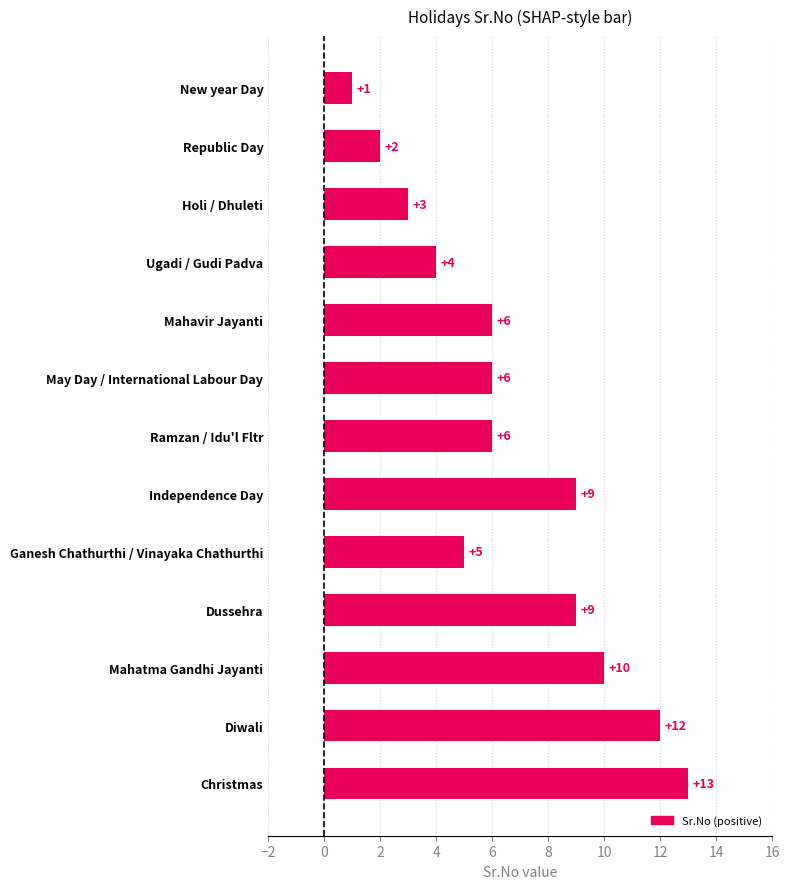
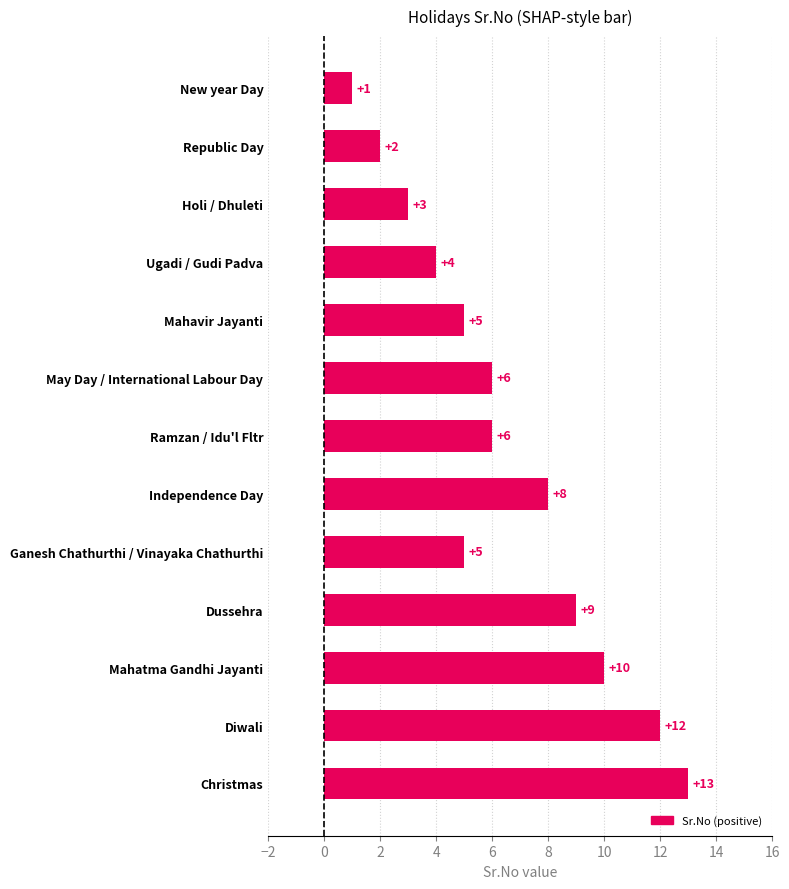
  {
    "New year Day": "+1",
    "Republic Day": "+2",
    "Holi / Dhuleti": "+3",
    "Ugadi / Gudi Padva": "+4",
-   "Mahavir Jayanti": "+6",
+   "Mahavir Jayanti": "+5",
    "May Day / International Labour Day": "+6",
    "Ramzan / Idu'l Fltr": "+6",
-   "Independence Day": "+9",
+   "Independence Day": "+8",
    "Ganesh Chathurthi / Vinayaka Chathurthi": "+5",
    "Dussehra": "+9",
    "Mahatma Gandhi Jayanti": "+10",
    "Diwali": "+12",
    "Christmas": "+13"
  }
